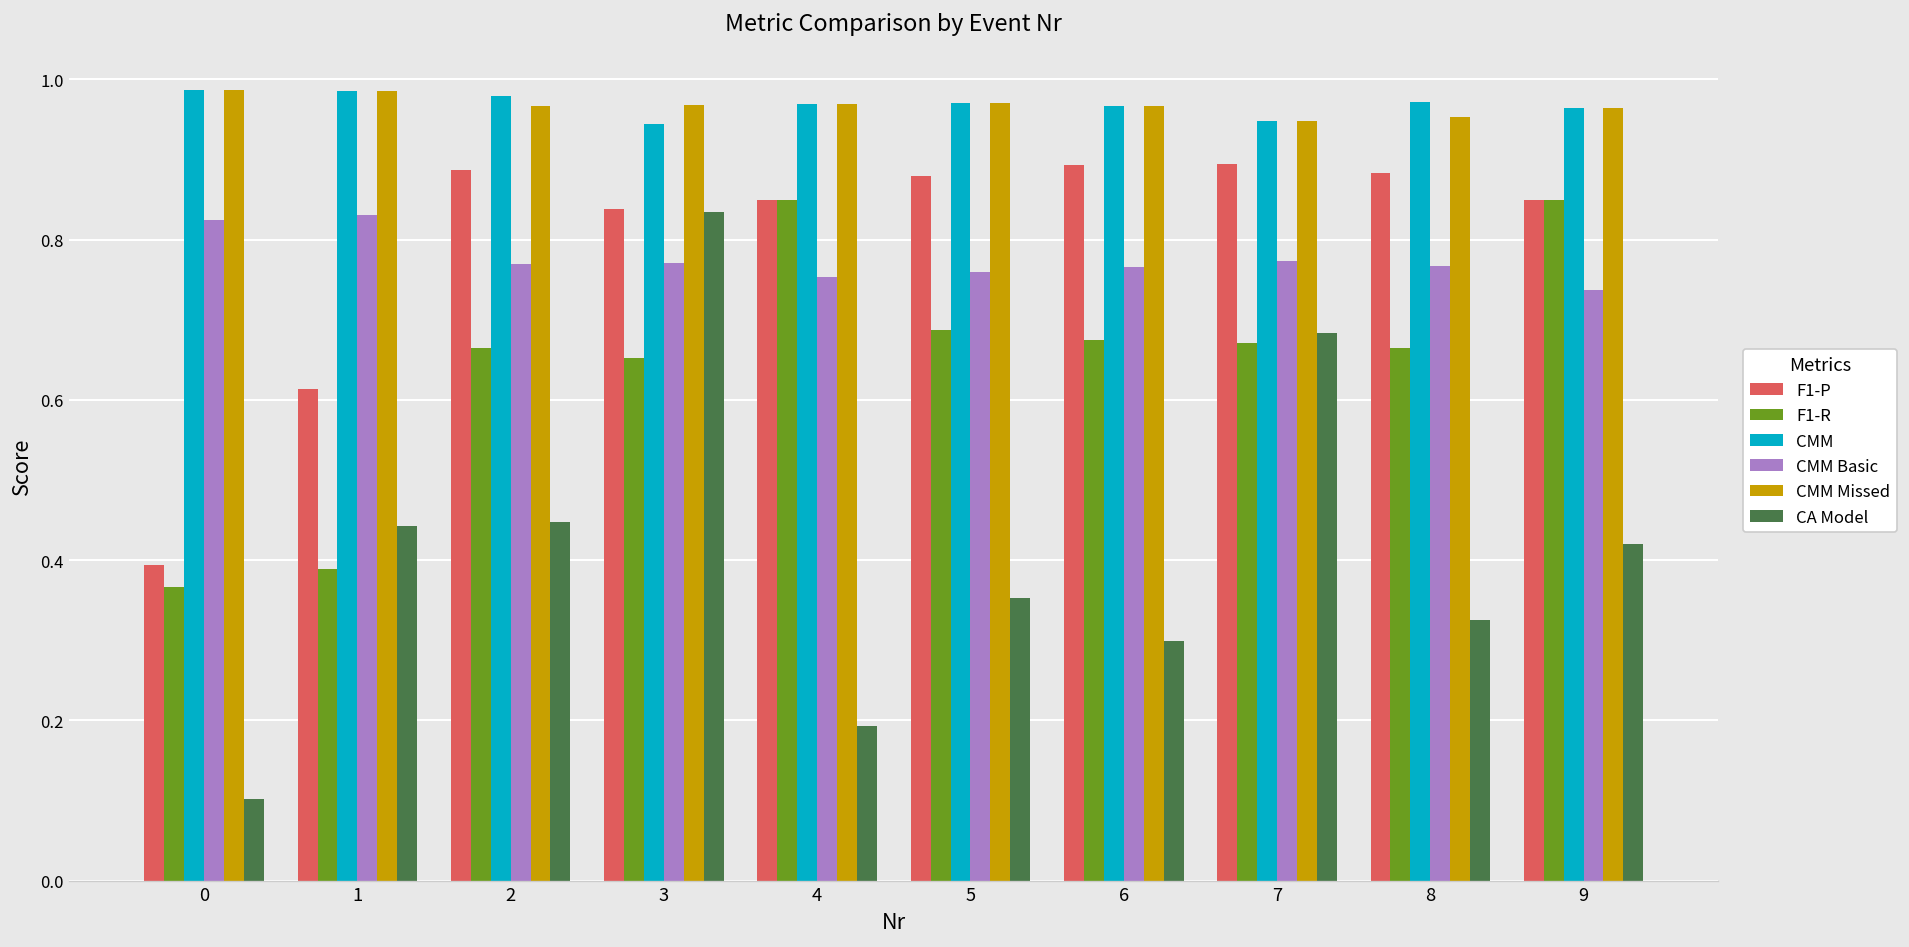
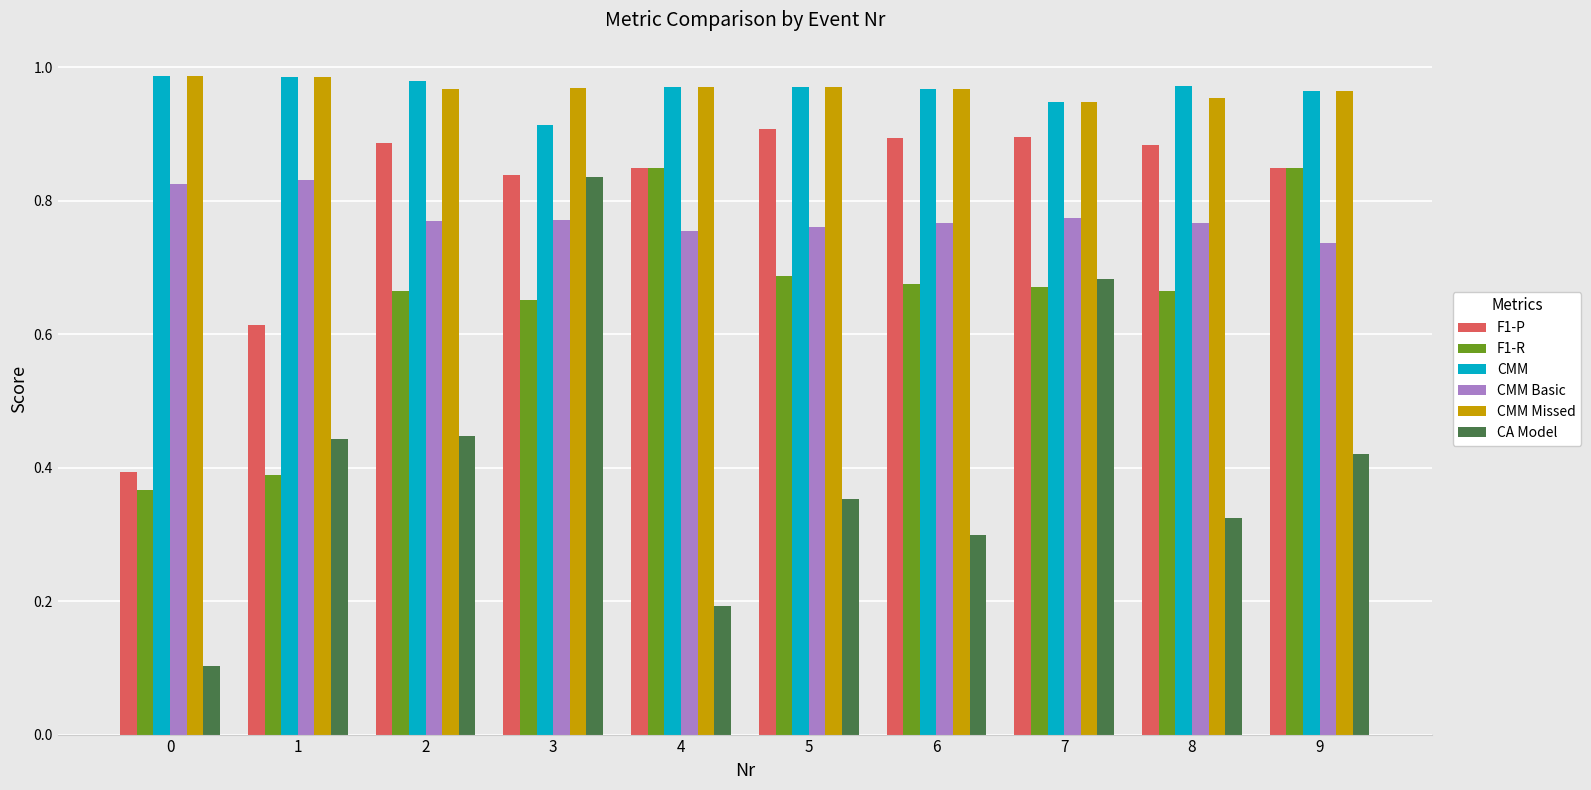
  {
    "F1-P": {
      "0": 0.39,
      "1": 0.61,
      "2": 0.89,
      "3": 0.84,
      "4": 0.85,
-     "5": 0.88,
+     "5": 0.91,
      "6": 0.89,
      "7": 0.89,
      "8": 0.88,
      "9": 0.85
    },
    "F1-R": {
      "0": 0.37,
      "1": 0.39,
      "2": 0.67,
      "3": 0.65,
      "4": 0.85,
      "5": 0.69,
      "6": 0.67,
      "7": 0.67,
      "8": 0.66,
      "9": 0.85
    },
    "CMM": {
      "0": 0.99,
      "1": 0.99,
      "2": 0.98,
-     "3": 0.94,
+     "3": 0.91,
      "4": 0.97,
      "5": 0.97,
      "6": 0.97,
      "7": 0.95,
      "8": 0.97,
      "9": 0.96
    },
    "CMM Basic": {
      "0": 0.83,
      "1": 0.83,
      "2": 0.77,
      "3": 0.77,
      "4": 0.75,
      "5": 0.76,
      "6": 0.77,
      "7": 0.77,
      "8": 0.77,
      "9": 0.74
    },
    "CMM Missed": {
      "0": 0.99,
      "1": 0.99,
      "2": 0.97,
      "3": 0.97,
      "4": 0.97,
      "5": 0.97,
      "6": 0.97,
      "7": 0.95,
      "8": 0.95,
      "9": 0.96
    },
    "CA Model": {
      "0": 0.10,
      "1": 0.44,
      "2": 0.45,
      "3": 0.84,
      "4": 0.19,
      "5": 0.35,
      "6": 0.30,
      "7": 0.68,
      "8": 0.32,
      "9": 0.42
    }
  }
